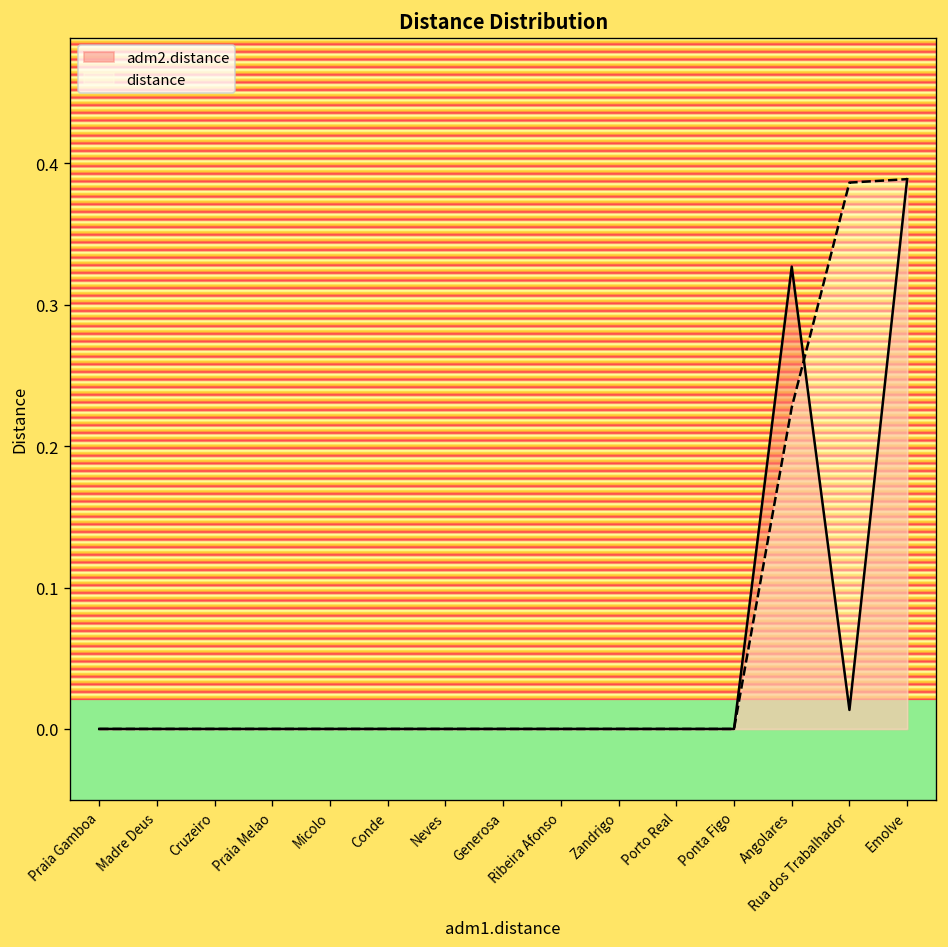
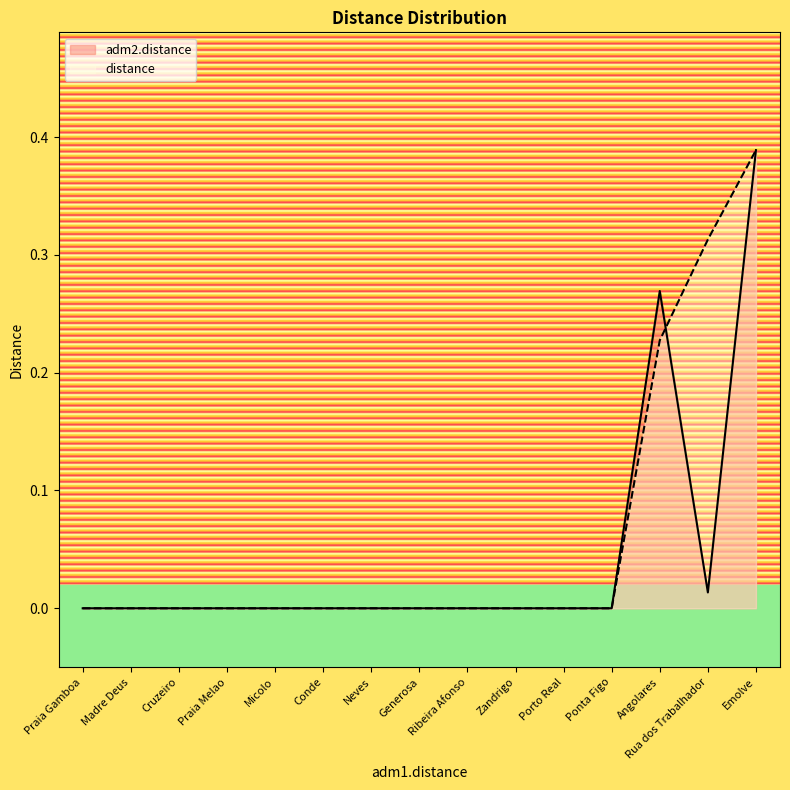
  {
    "adm2.distance": {
-     "Angolares": 0.327
+     "Angolares": 0.269
    },
    "distance": {
      "Angolares": 0.227,
-     "Rua dos Trabalhador": 0.386
+     "Rua dos Trabalhador": 0.313
    }
  }
